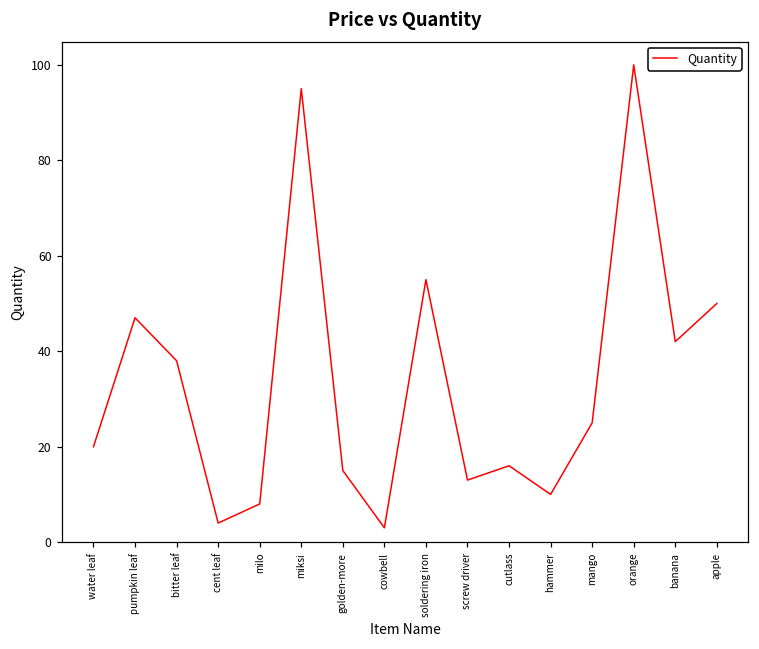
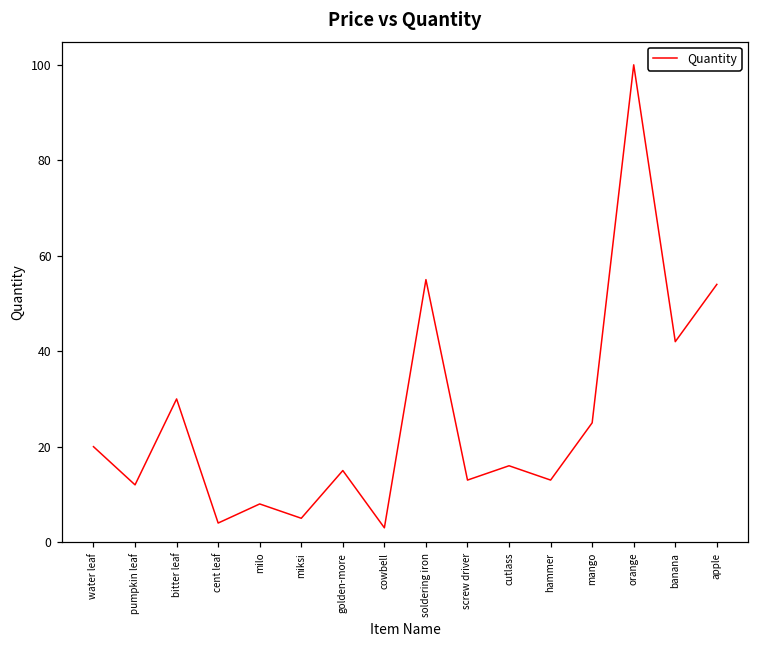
  {
    "water leaf": 20,
-   "pumpkin leaf": 47,
-   "bitter leaf": 38,
+   "pumpkin leaf": 12,
+   "bitter leaf": 30,
    "cent leaf": 4,
    "milo": 8,
-   "miksi": 95,
+   "miksi": 5,
    "golden-more": 15,
    "cowbell": 3,
    "soldering iron": 55,
    "screw driver": 13,
    "cutlass": 16,
-   "hammer": 10,
+   "hammer": 13,
    "mango": 25,
    "orange": 100,
    "banana": 42,
-   "apple": 50
+   "apple": 54
  }
